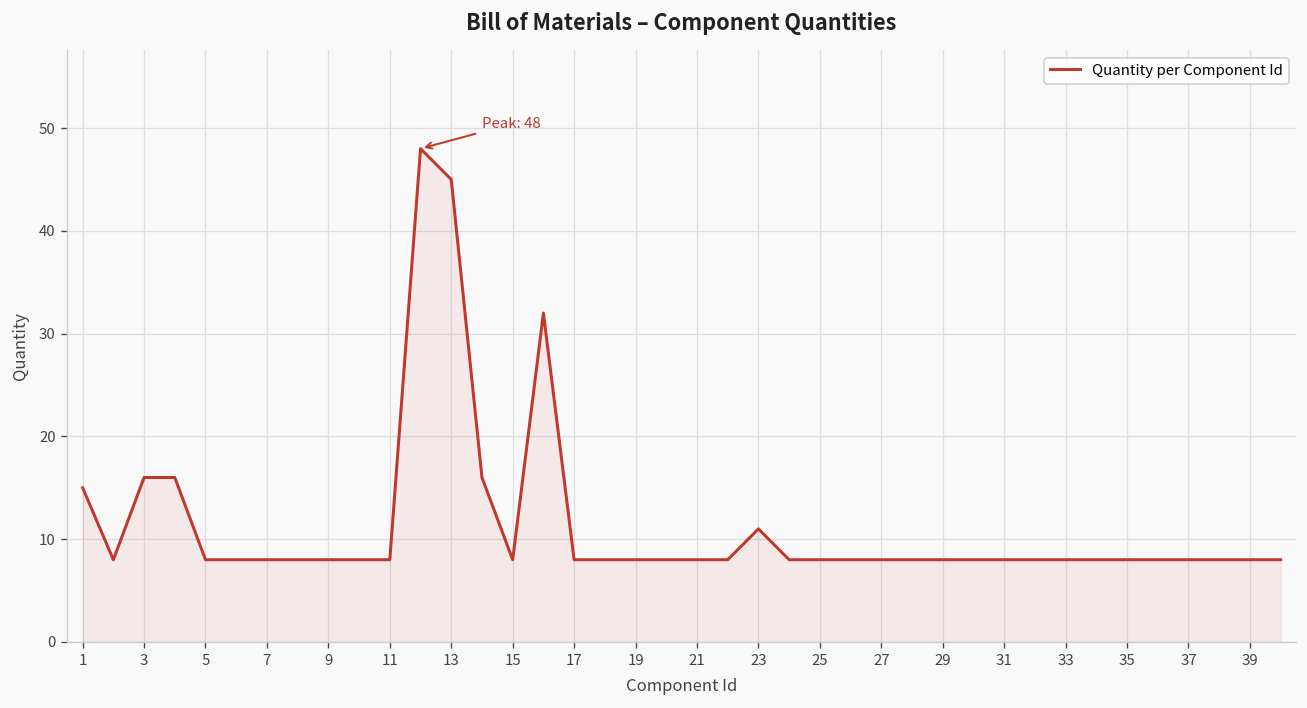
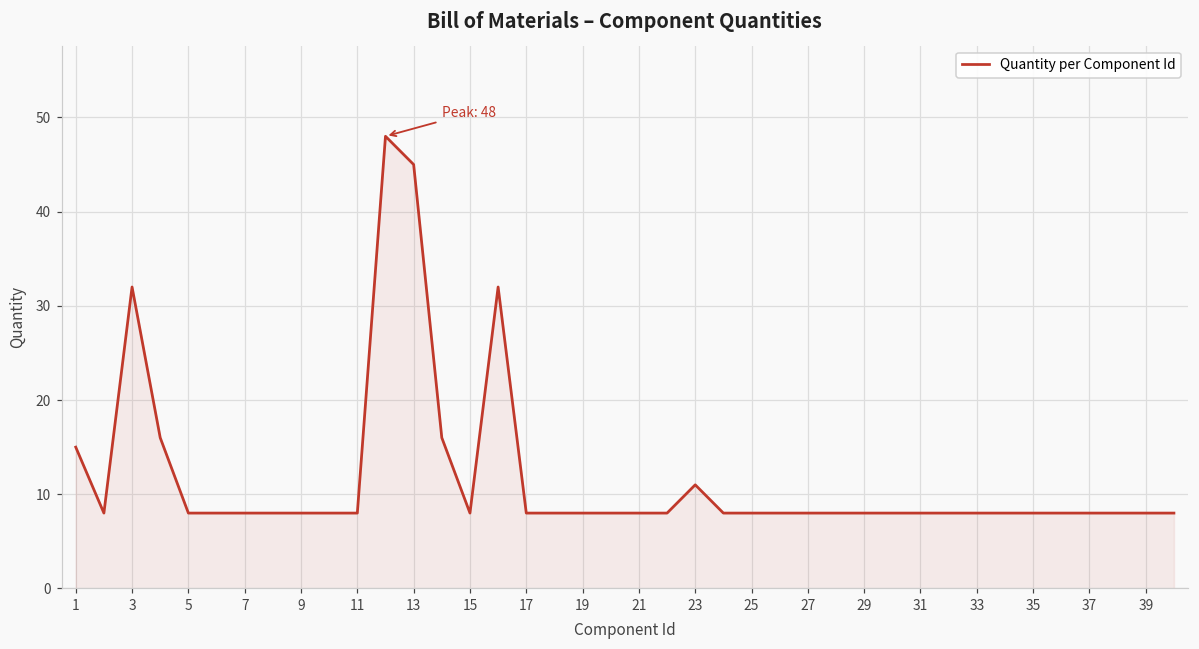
  {
    "1": 15,
-   "3": 16,
+   "3": 32,
    "5": 8,
    "7": 8,
    "9": 8,
    "11": 8,
    "13": 45,
    "15": 8,
    "17": 8,
    "19": 8,
    "21": 8,
    "23": 11,
    "25": 8,
    "27": 8,
    "29": 8,
    "31": 8,
    "33": 8,
    "35": 8,
    "37": 8,
    "39": 8
  }
